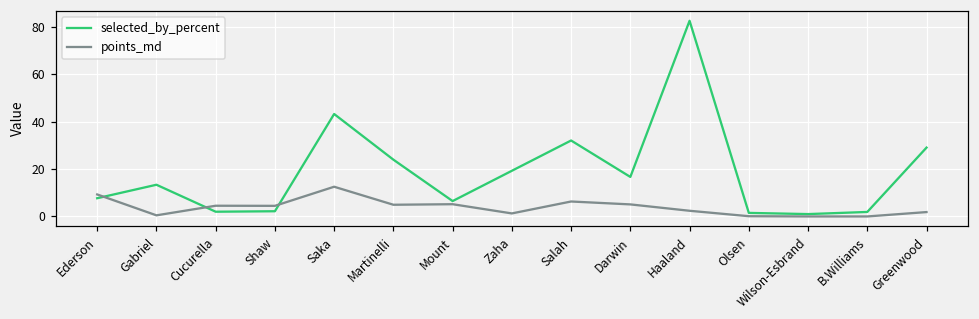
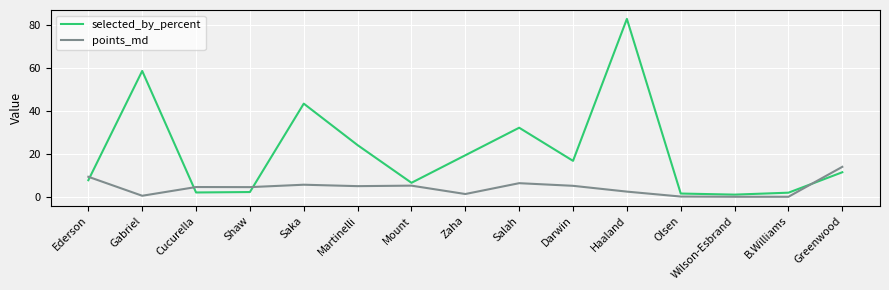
  {
    "selected_by_percent": {
      "Ederson": 8,
-     "Gabriel": 13,
+     "Gabriel": 59,
      "Cucurella": 2,
      "Shaw": 2,
      "Saka": 43,
      "Martinelli": 24,
      "Mount": 7,
      "Zaha": 19,
      "Salah": 32,
      "Darwin": 17,
      "Haaland": 83,
      "Olsen": 2,
      "B.Williams": 2,
-     "Greenwood": 29
+     "Greenwood": 11
    },
    "points_md": {
      "Ederson": 9,
      "Gabriel": 0,
      "Cucurella": 5,
      "Shaw": 4,
-     "Saka": 13,
+     "Saka": 6,
      "Martinelli": 5,
      "Mount": 5,
      "Zaha": 1,
      "Salah": 6,
      "Darwin": 5,
      "Haaland": 2,
      "Olsen": 0,
      "B.Williams": 0,
-     "Greenwood": 2
+     "Greenwood": 14
    }
  }
